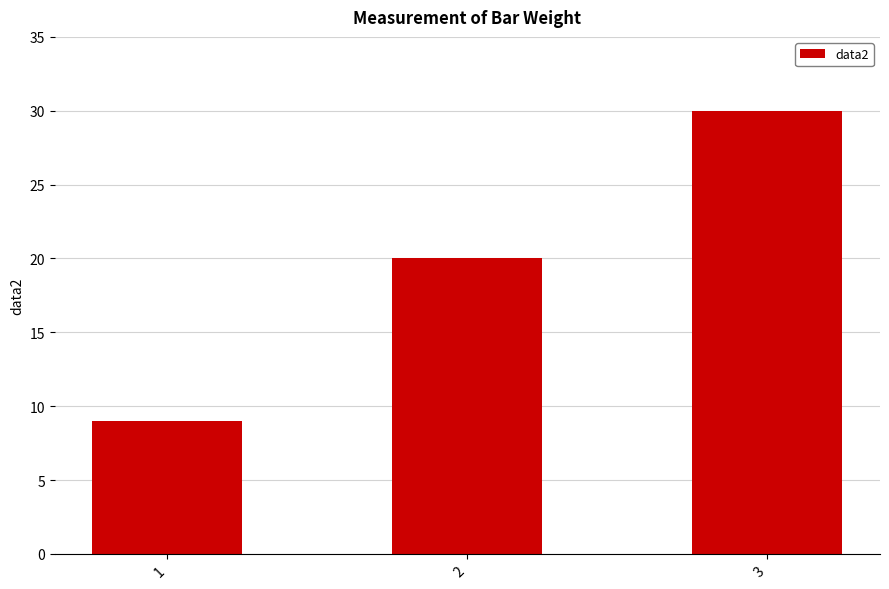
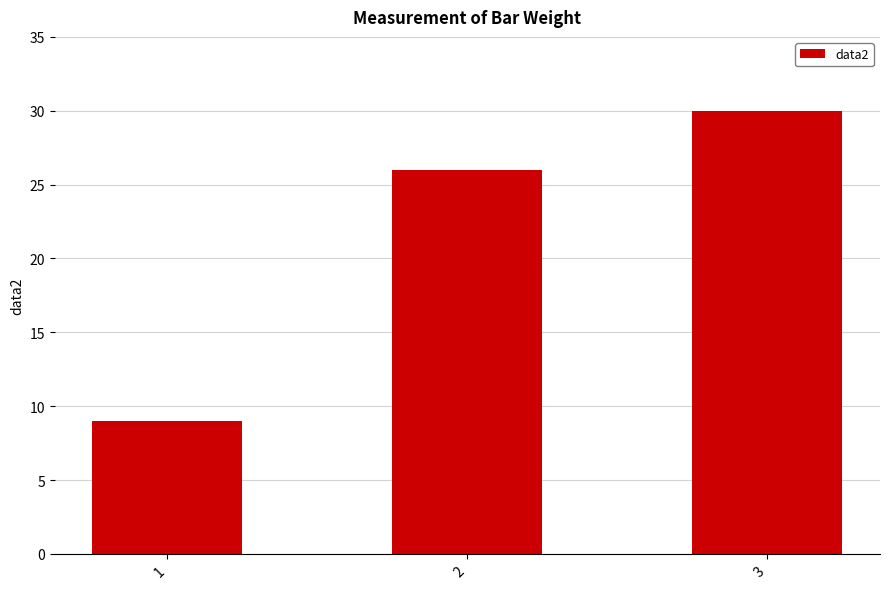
  {
    "1": 9,
-   "2": 20,
+   "2": 26,
    "3": 30
  }
